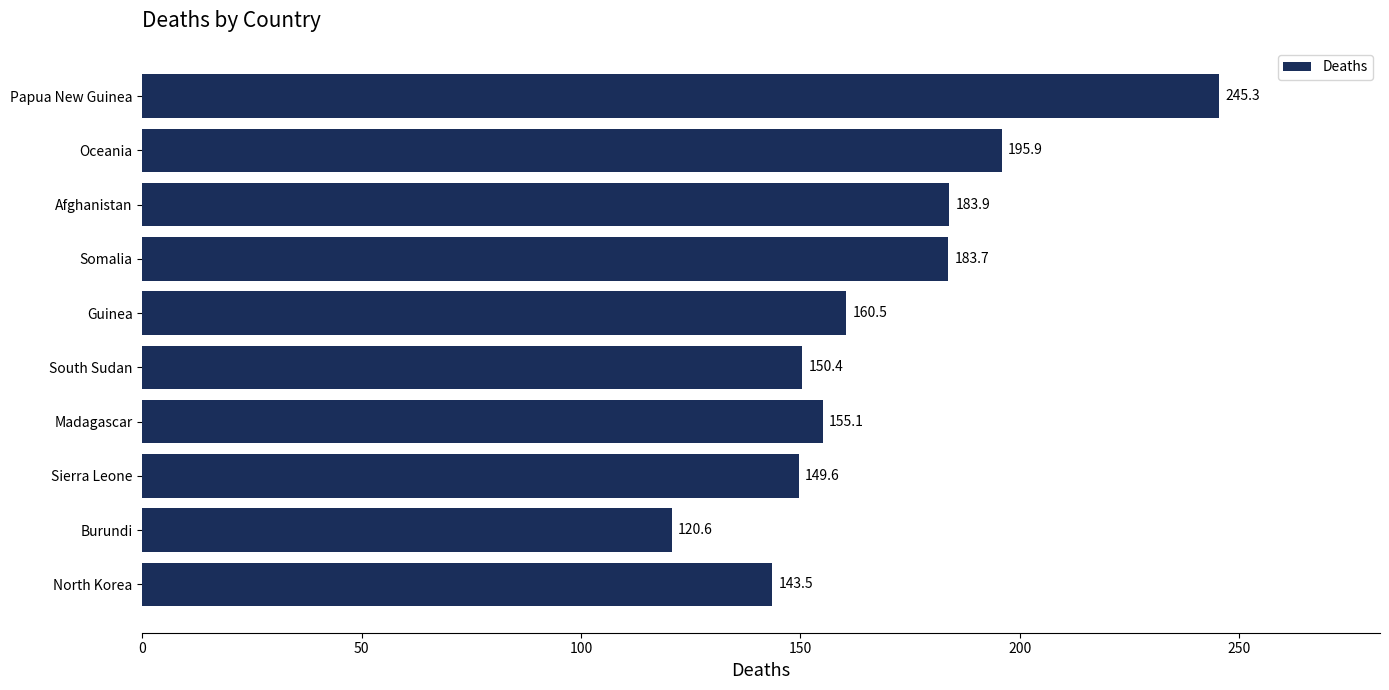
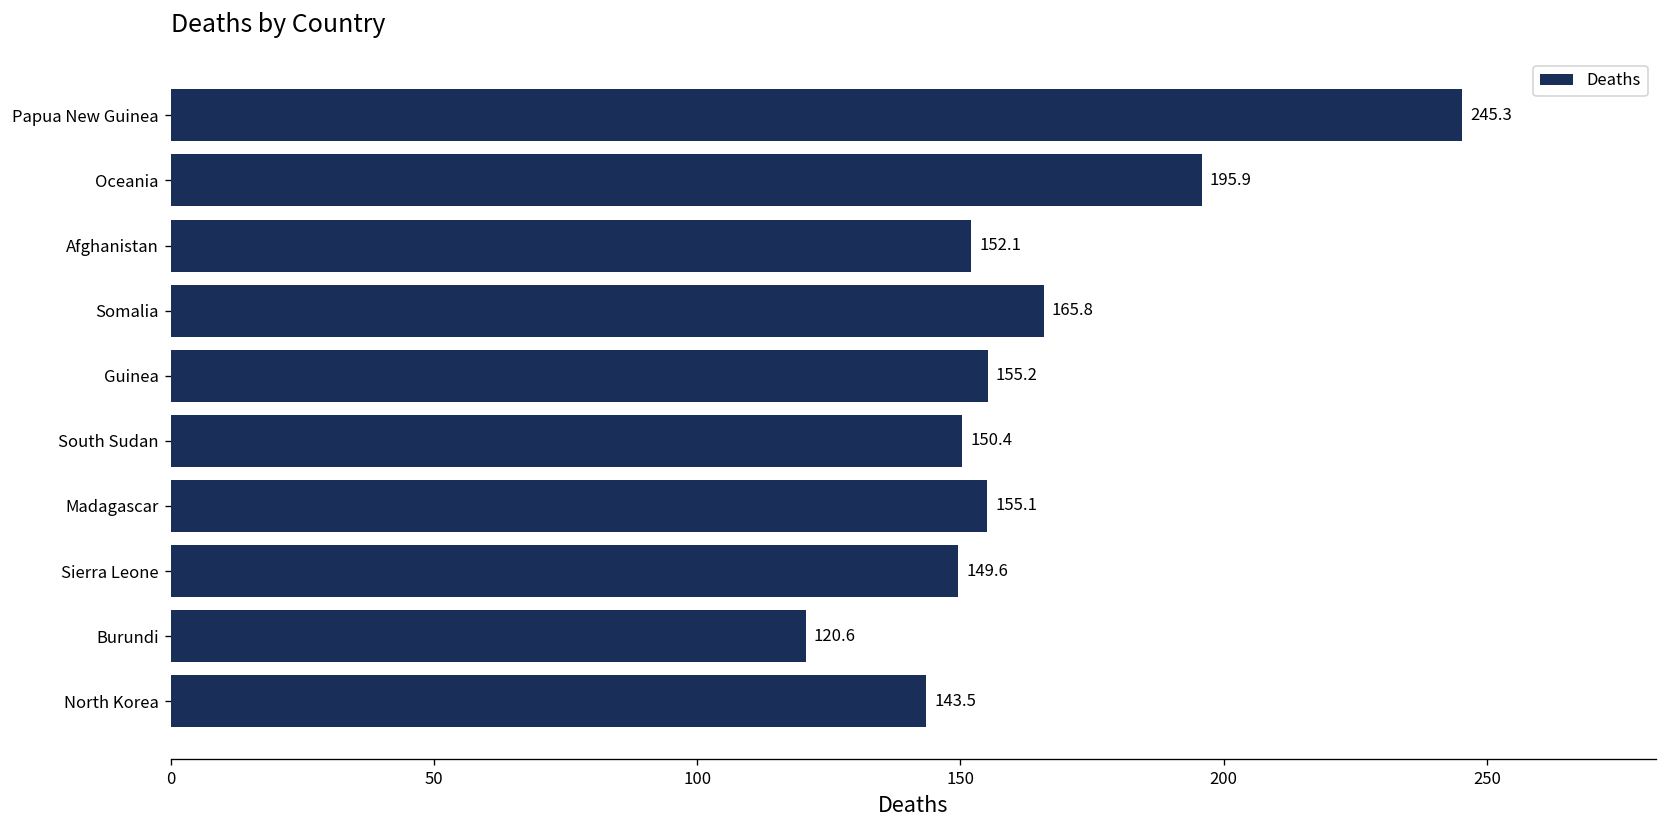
  {
    "Papua New Guinea": 245.3,
    "Oceania": 195.9,
-   "Afghanistan": 183.9,
-   "Somalia": 183.7,
-   "Guinea": 160.5,
+   "Afghanistan": 152.1,
+   "Somalia": 165.8,
+   "Guinea": 155.2,
    "South Sudan": 150.4,
    "Madagascar": 155.1,
    "Sierra Leone": 149.6,
    "Burundi": 120.6,
    "North Korea": 143.5
  }
